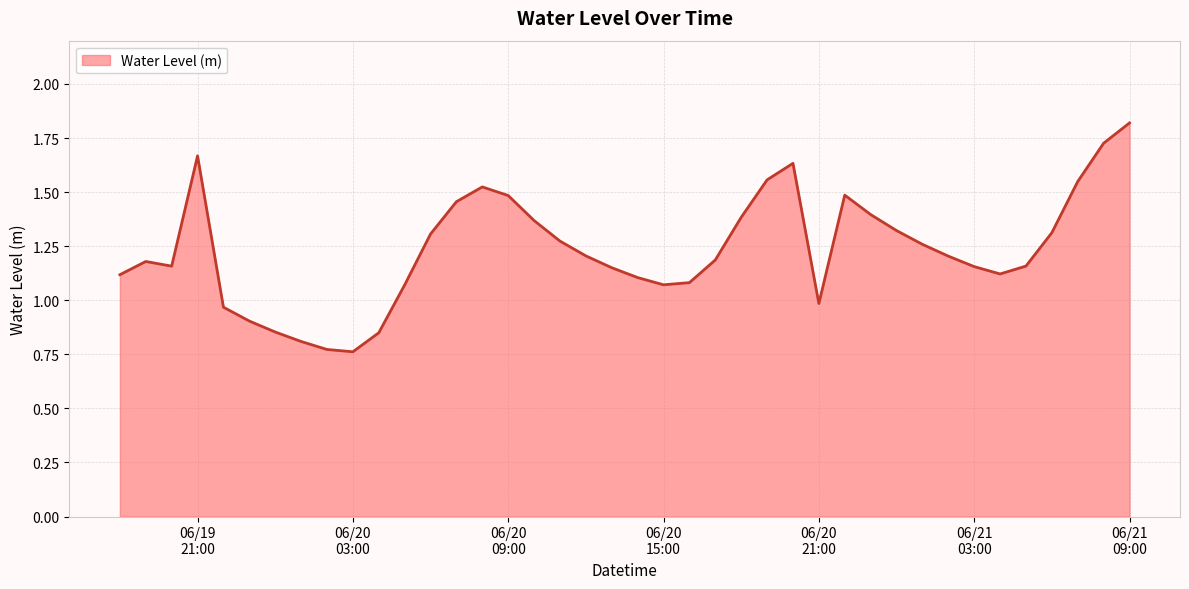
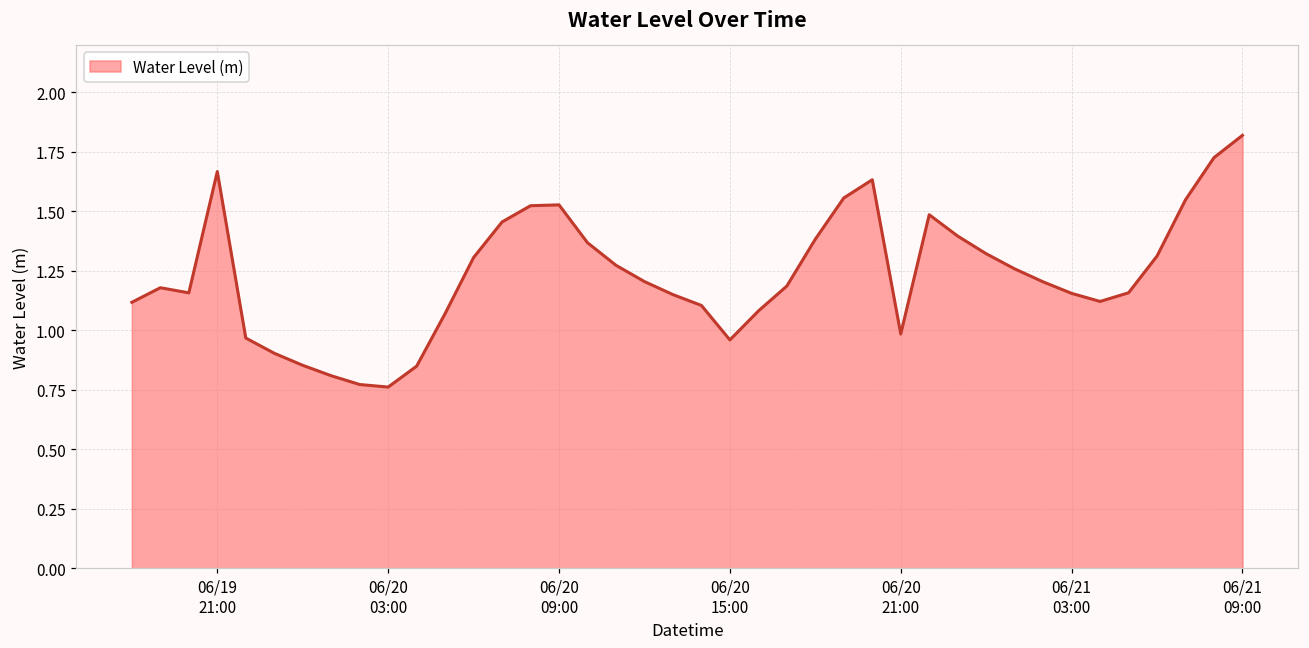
  {
    "06/19 21:00": 1.67,
    "06/20 03:00": 0.76,
-   "06/20 09:00": 1.48,
-   "06/20 15:00": 1.07,
+   "06/20 09:00": 1.53,
+   "06/20 15:00": 0.96,
    "06/20 21:00": 0.98,
    "06/21 03:00": 1.16,
    "06/21 09:00": 1.82
  }
